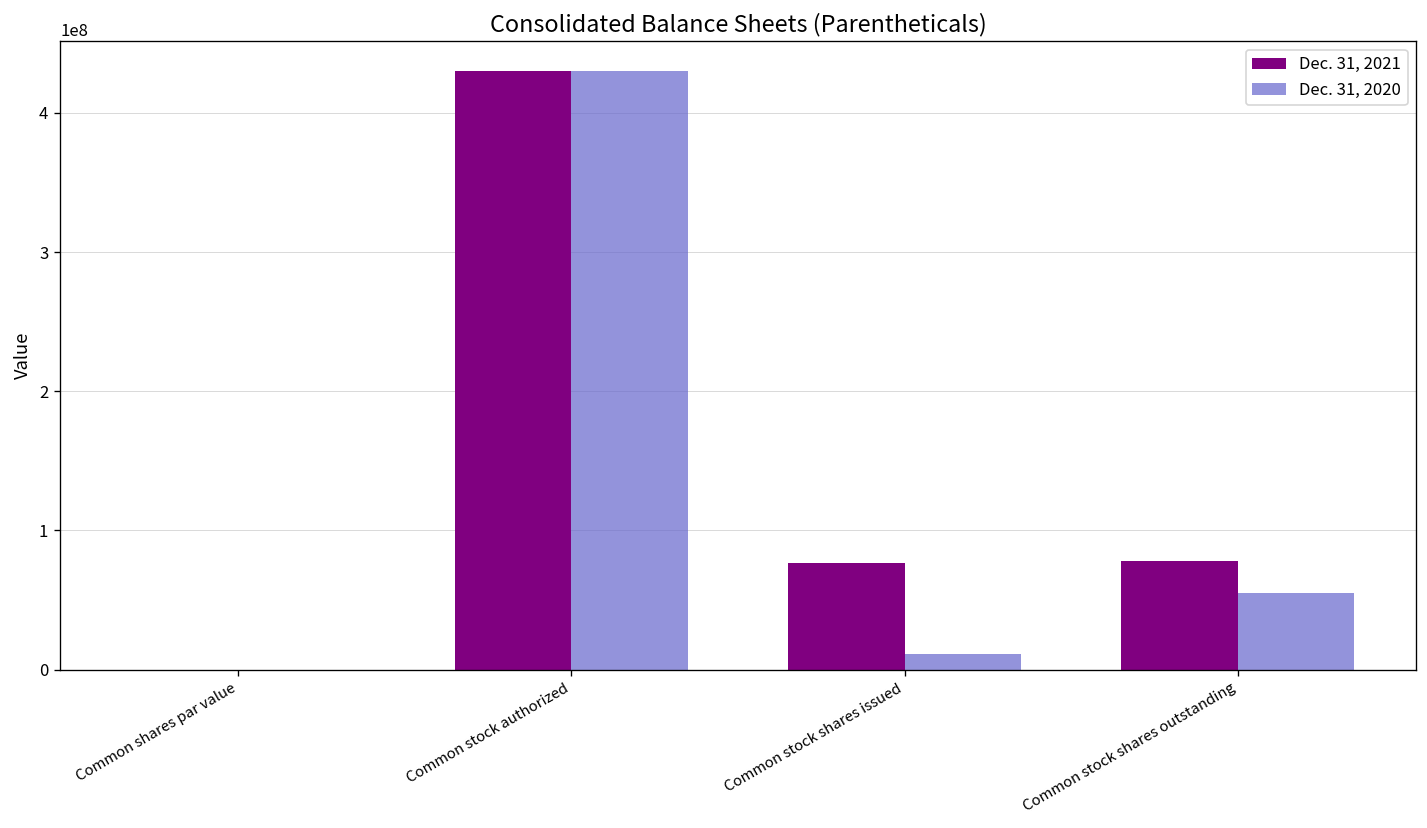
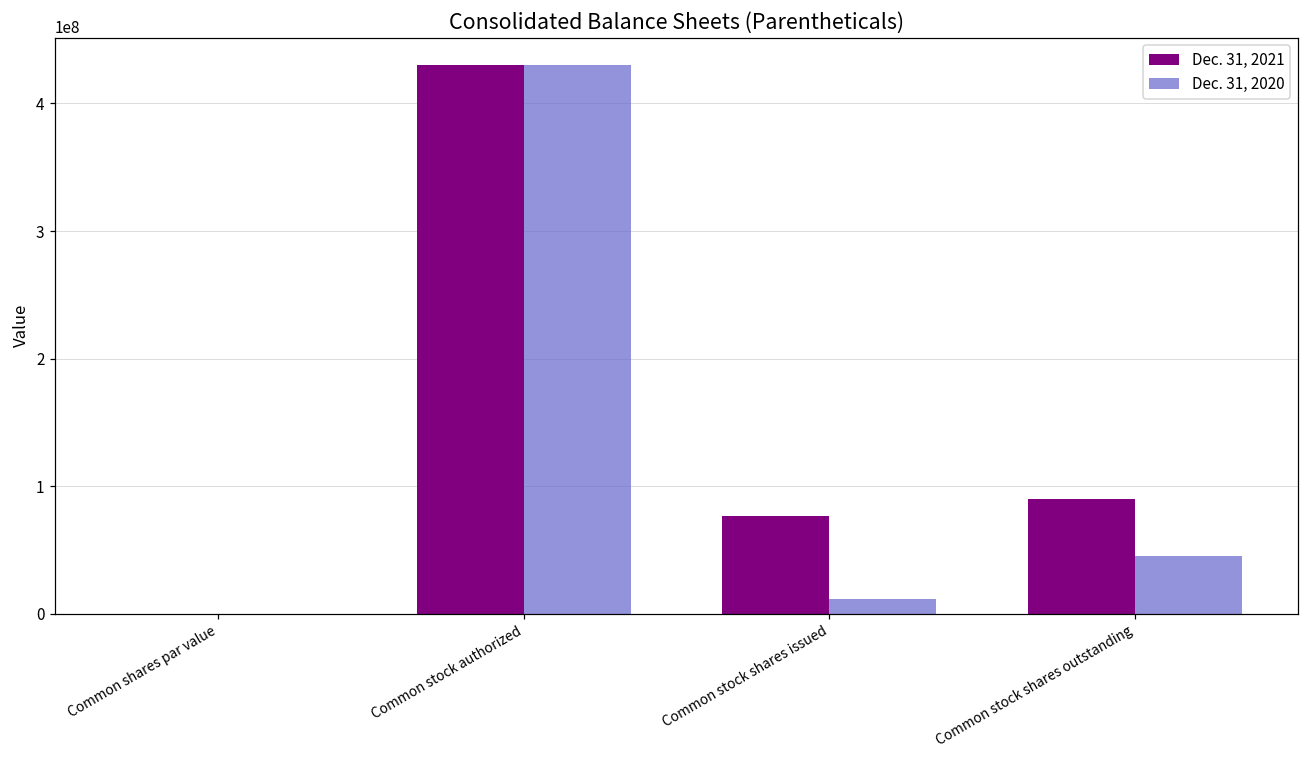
  {
    "Dec. 31, 2021": {
      "Common stock authorized": 430000000,
      "Common stock shares issued": 77000000,
-     "Common stock shares outstanding": 78000000
+     "Common stock shares outstanding": 90000000
    },
    "Dec. 31, 2020": {
      "Common stock authorized": 430000000,
      "Common stock shares issued": 11000000,
-     "Common stock shares outstanding": 55000000
+     "Common stock shares outstanding": 45000000
    }
  }
